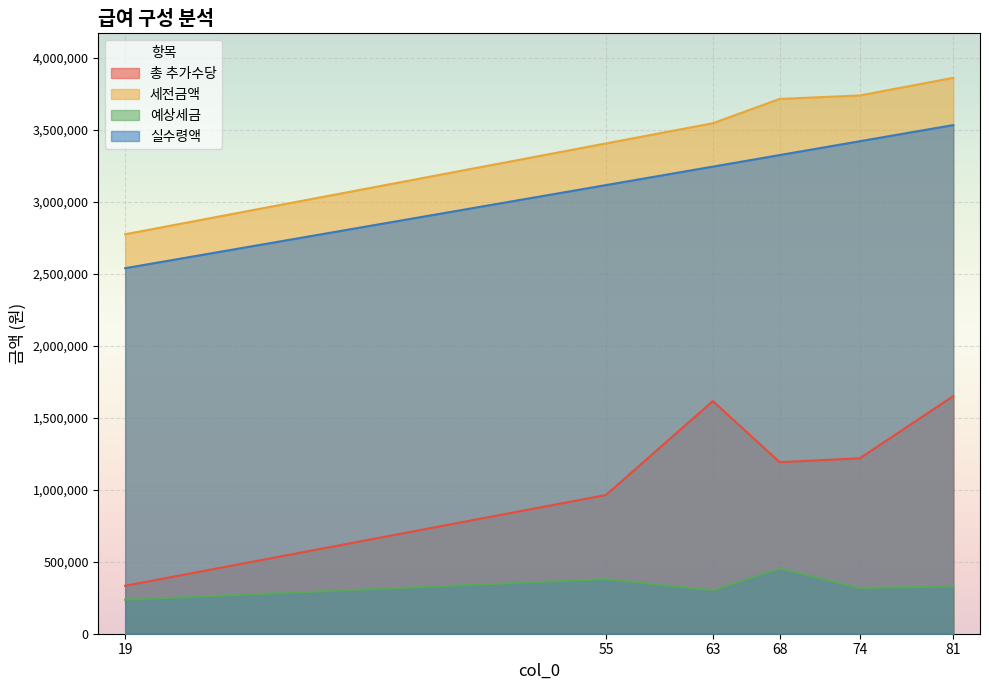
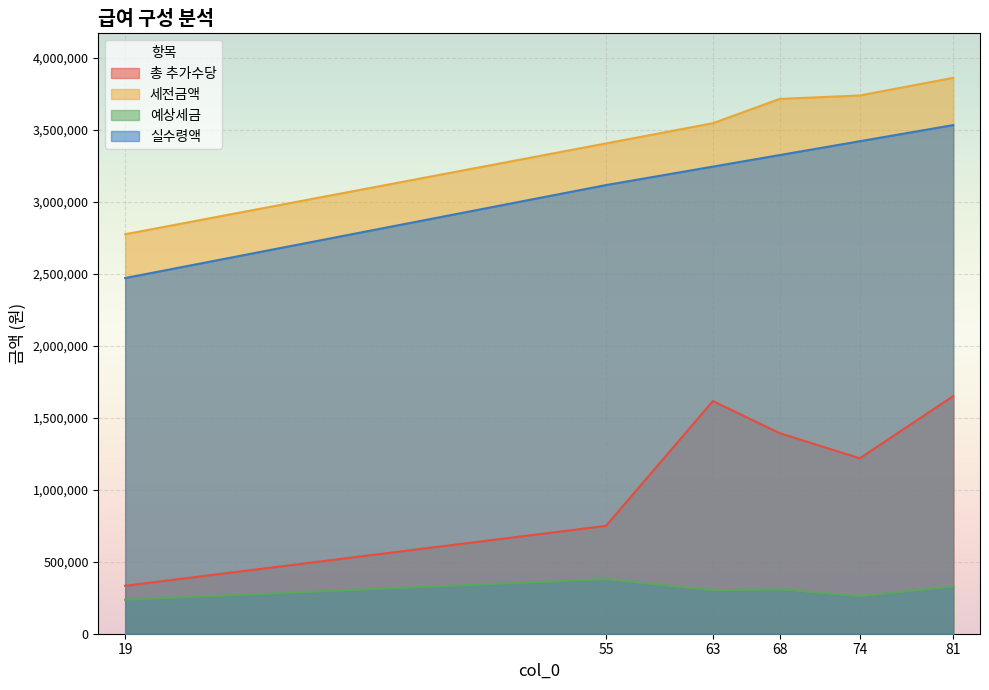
  {
    "총 추가수당": {
      "19": "330,000",
-     "55": "960,000",
+     "55": "750,000",
      "63": "1,620,000",
-     "68": "1,190,000",
+     "68": "1,390,000",
      "74": "1,220,000",
      "81": "1,650,000"
    },
    "세전금액": {
      "19": "2,770,000",
      "55": "3,400,000",
      "63": "3,550,000",
      "68": "3,710,000",
      "74": "3,740,000",
      "81": "3,860,000"
    },
    "예상세금": {
      "19": "240,000",
      "55": "380,000",
      "63": "300,000",
-     "68": "450,000",
-     "74": "320,000",
+     "68": "310,000",
+     "74": "260,000",
      "81": "330,000"
    },
    "실수령액": {
-     "19": "2,540,000",
+     "19": "2,470,000",
      "55": "3,120,000",
      "63": "3,240,000",
      "68": "3,320,000",
      "74": "3,420,000",
      "81": "3,530,000"
    }
  }
